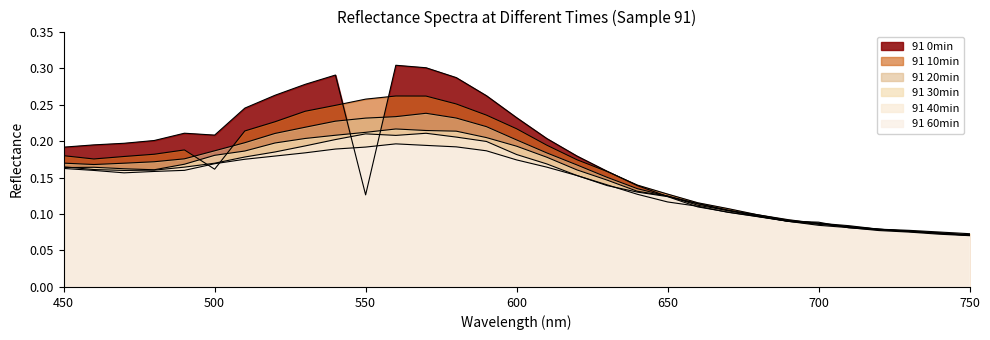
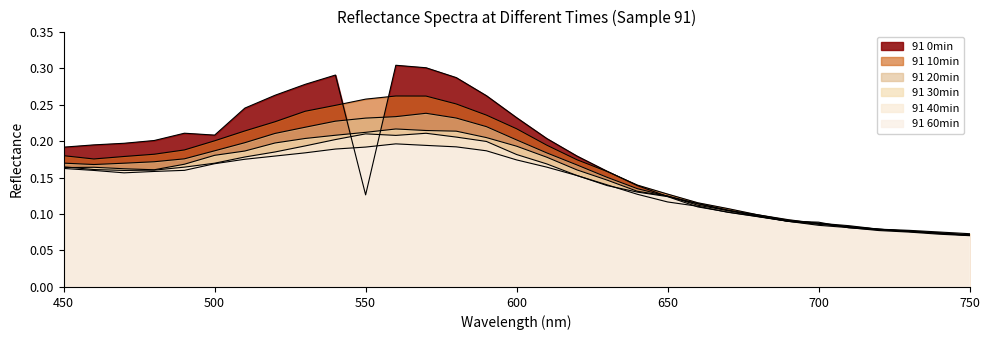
  {
    "91 0min": {
      "450": 0.19,
      "500": 0.21,
      "550": 0.13,
      "600": 0.23
    },
    "91 10min": {
      "450": 0.18,
-     "500": 0.16,
+     "500": 0.20,
      "550": 0.26,
      "600": 0.22
    }
  }
